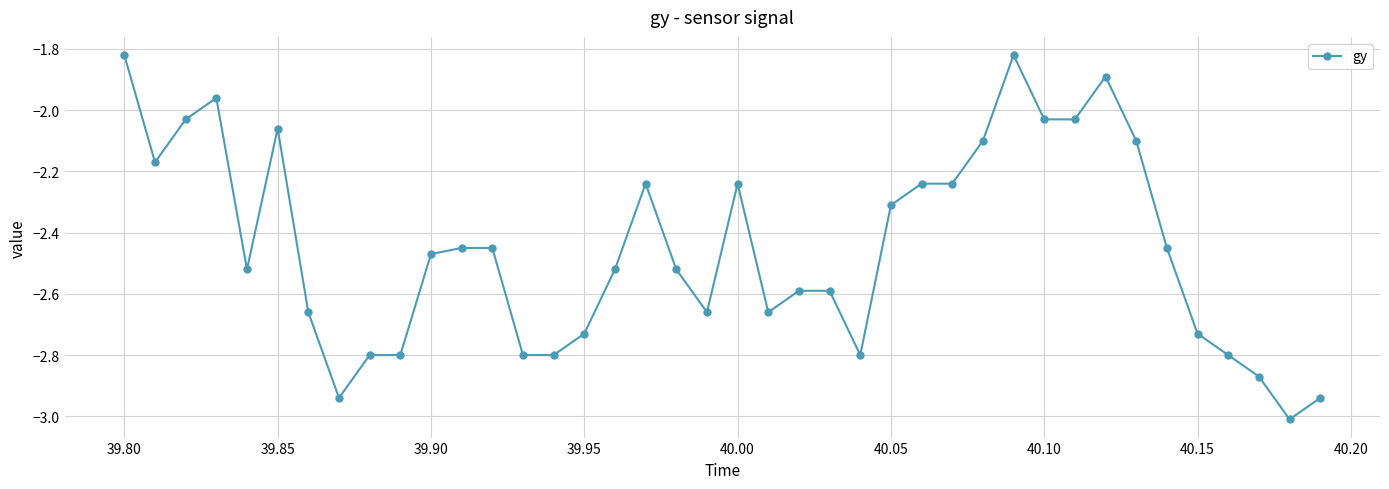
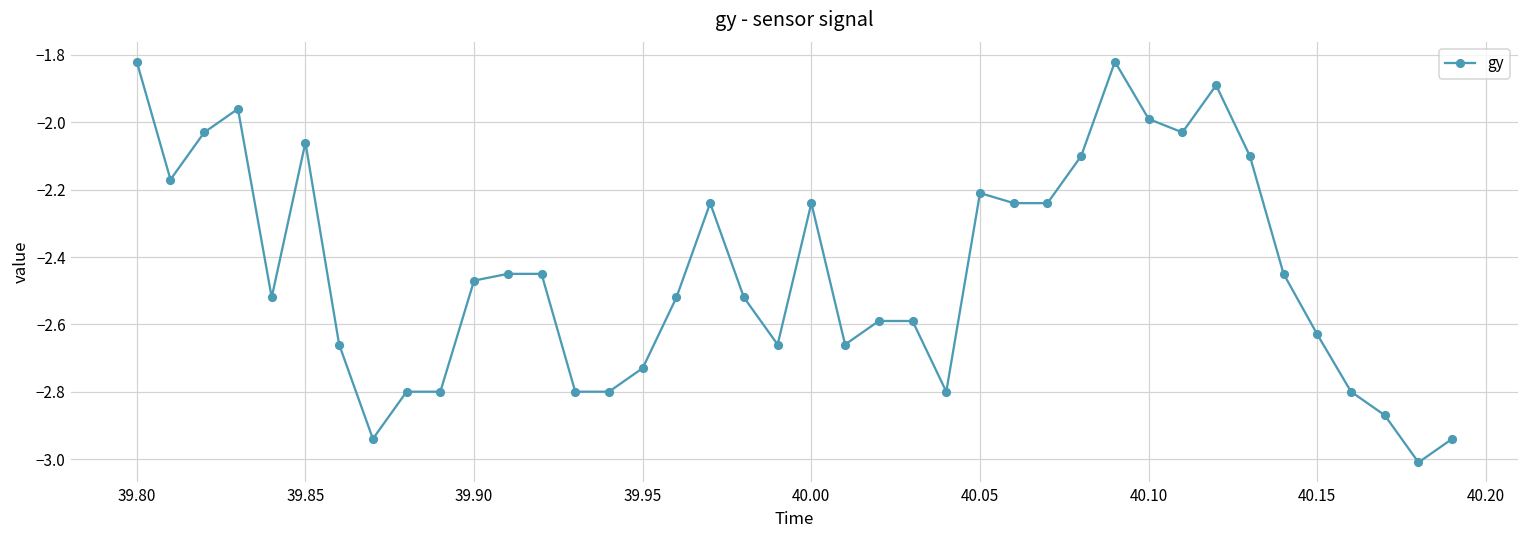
  {
    "39.80": -1.82,
    "39.85": -2.06,
    "39.90": -2.47,
    "39.95": -2.73,
    "40.00": -2.24,
-   "40.05": -2.31,
-   "40.10": -2.03,
-   "40.15": -2.73
+   "40.05": -2.21,
+   "40.10": -1.99,
+   "40.15": -2.63
  }
